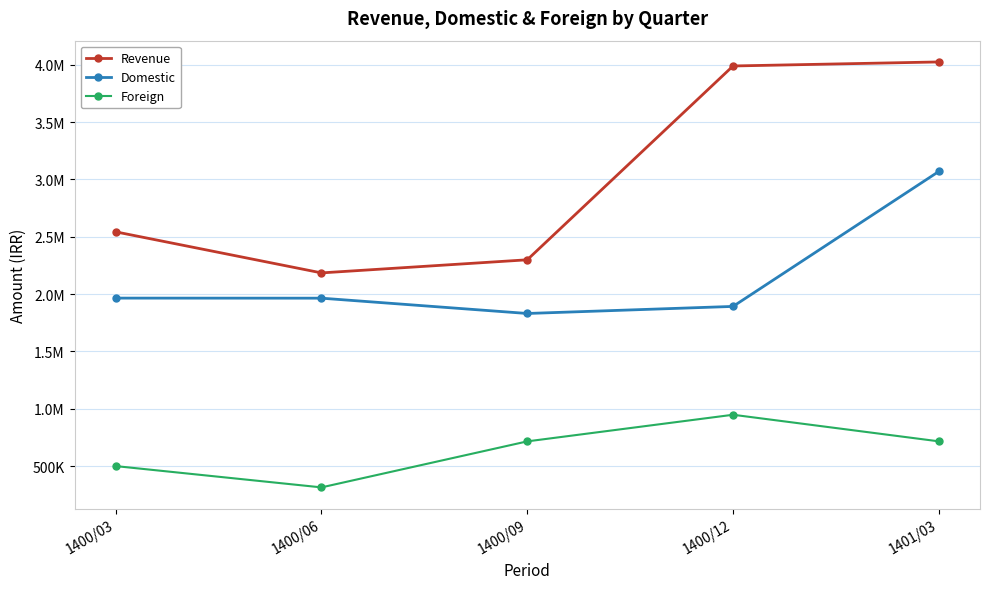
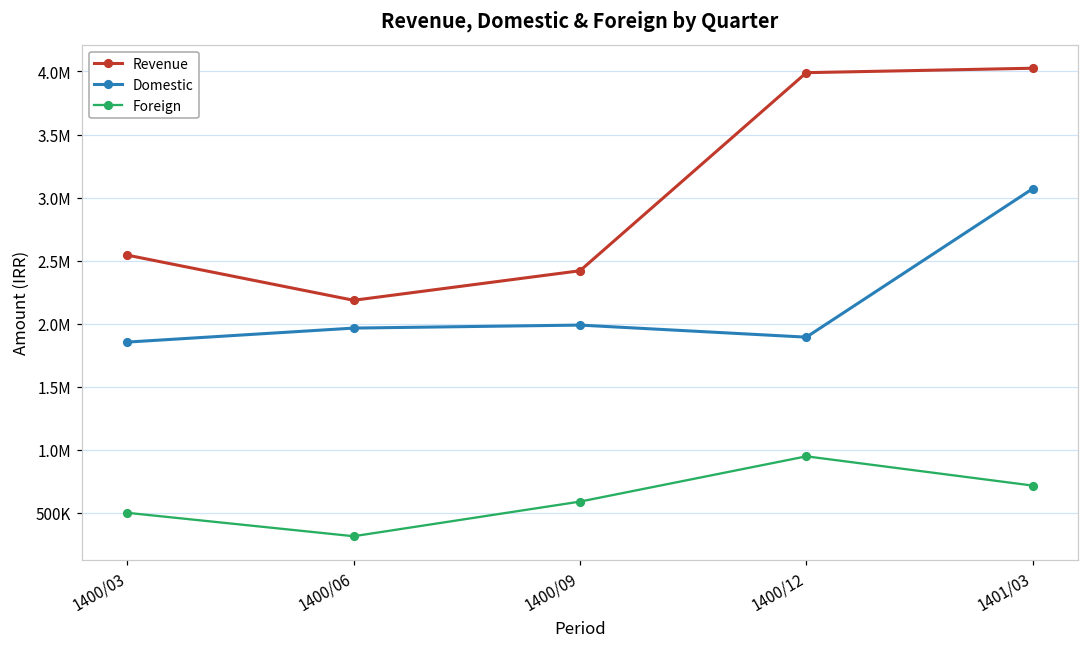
  {
    "Revenue": {
      "1400/03": 2540000,
      "1400/06": 2190000,
-     "1400/09": 2300000,
+     "1400/09": 2420000,
      "1400/12": 3990000,
      "1401/03": 4030000
    },
    "Domestic": {
-     "1400/03": 1970000,
+     "1400/03": 1850000,
      "1400/06": 1960000,
-     "1400/09": 1830000,
+     "1400/09": 1990000,
      "1400/12": 1890000,
      "1401/03": 3070000
    },
    "Foreign": {
      "1400/03": 500000,
      "1400/06": 310000,
-     "1400/09": 720000,
+     "1400/09": 590000,
      "1400/12": 950000,
      "1401/03": 720000
    }
  }
